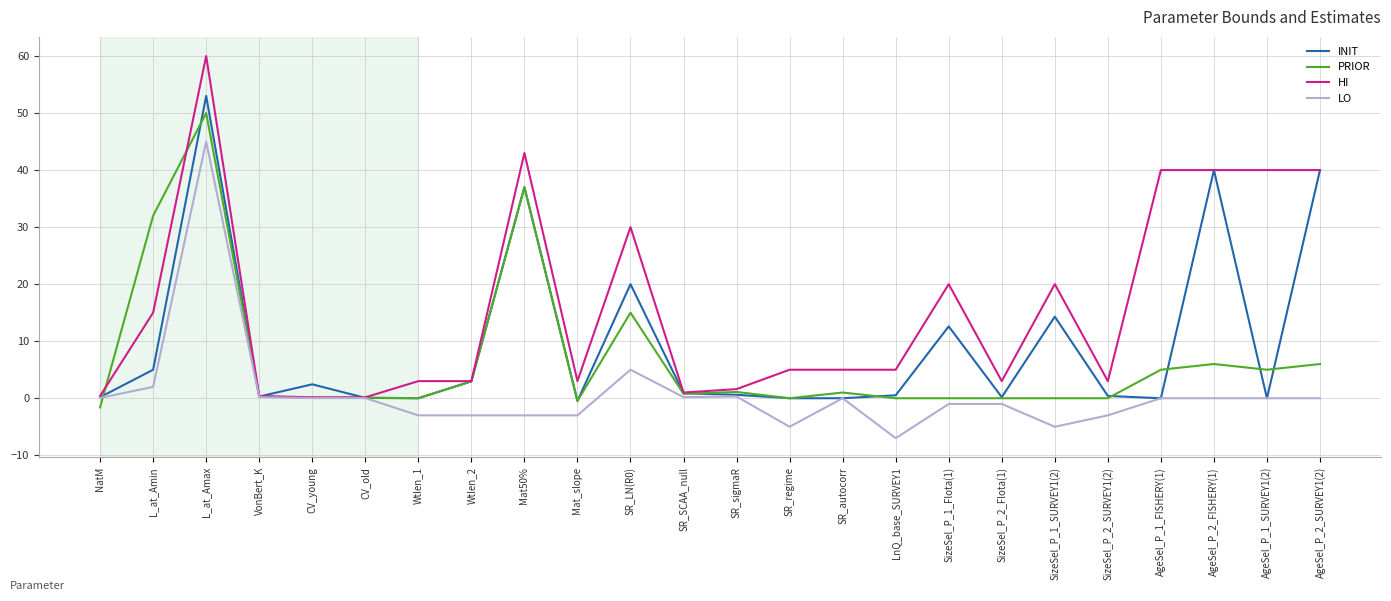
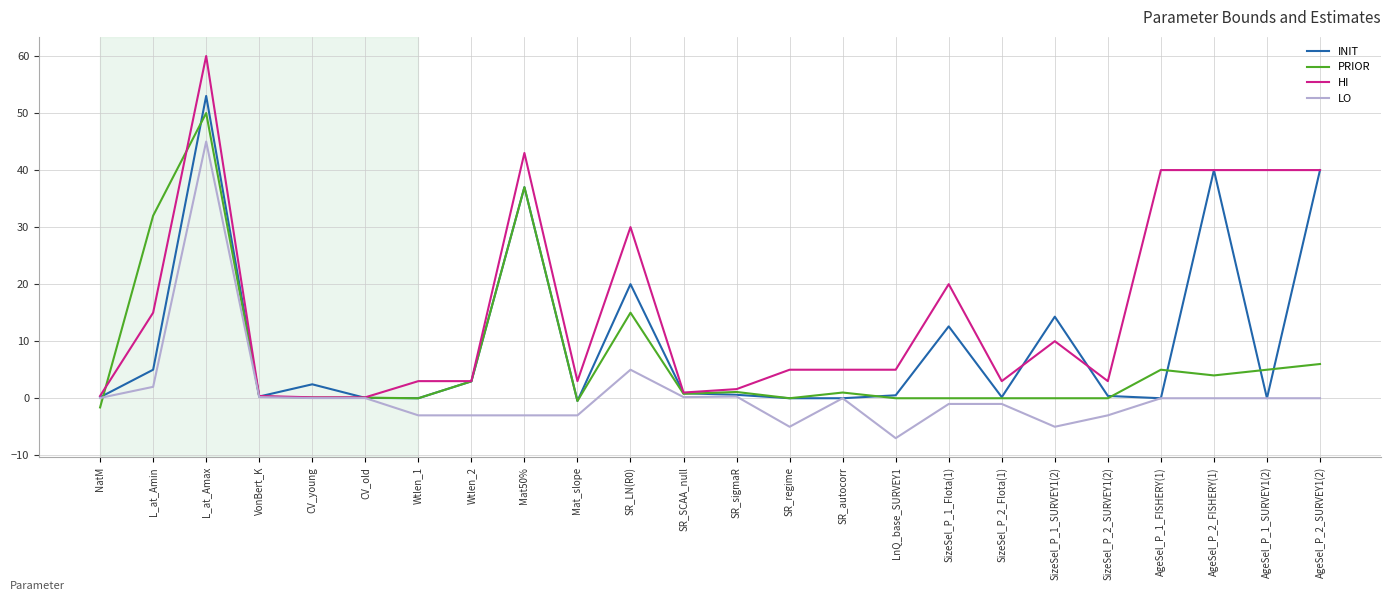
  {
    "INIT": {
      "L_at_Amin": 5,
      "L_at_Amax": 53,
      "CV_young": 2,
      "SR_LN(R0)": 20,
      "LnQ_base_SURVEY1": 1,
      "SizeSel_P_1_Flota(1)": 13,
      "SizeSel_P_1_SURVEY1(2)": 14
    },
    "PRIOR": {
      "NatM": -2,
      "L_at_Amin": 32,
      "L_at_Amax": 50,
      "SR_LN(R0)": 15,
      "SR_sigmaR": 1,
      "SR_autocorr": 1,
      "LnQ_base_SURVEY1": 0,
      "SizeSel_P_1_Flota(1)": 0,
      "SizeSel_P_1_SURVEY1(2)": 0,
      "AgeSel_P_1_FISHERY(1)": 5,
-     "AgeSel_P_2_FISHERY(1)": 6,
+     "AgeSel_P_2_FISHERY(1)": 4,
      "AgeSel_P_1_SURVEY1(2)": 5,
      "AgeSel_P_2_SURVEY1(2)": 6
    },
    "HI": {
      "L_at_Amin": 15,
      "L_at_Amax": 60,
      "Wtlen_1": 3,
      "Mat50%": 43,
      "Mat_slope": 3,
      "SR_LN(R0)": 30,
      "SR_sigmaR": 2,
      "SR_regime": 5,
      "SR_autocorr": 5,
      "LnQ_base_SURVEY1": 5,
      "SizeSel_P_1_Flota(1)": 20,
      "SizeSel_P_2_Flota(1)": 3,
-     "SizeSel_P_1_SURVEY1(2)": 20,
+     "SizeSel_P_1_SURVEY1(2)": 10,
      "SizeSel_P_2_SURVEY1(2)": 3,
      "AgeSel_P_1_FISHERY(1)": 40,
      "AgeSel_P_1_SURVEY1(2)": 40
    },
    "LO": {
      "L_at_Amin": 2,
      "L_at_Amax": 45,
      "Wtlen_1": -3,
      "Wtlen_2": -3,
      "Mat50%": -3,
      "Mat_slope": -3,
      "SR_LN(R0)": 5,
      "SR_SCAA_null": 0,
      "SR_regime": -5,
      "LnQ_base_SURVEY1": -7,
      "SizeSel_P_1_Flota(1)": -1,
      "SizeSel_P_2_Flota(1)": -1,
      "SizeSel_P_1_SURVEY1(2)": -5,
      "SizeSel_P_2_SURVEY1(2)": -3,
      "AgeSel_P_2_FISHERY(1)": 0,
      "AgeSel_P_2_SURVEY1(2)": 0
    }
  }
